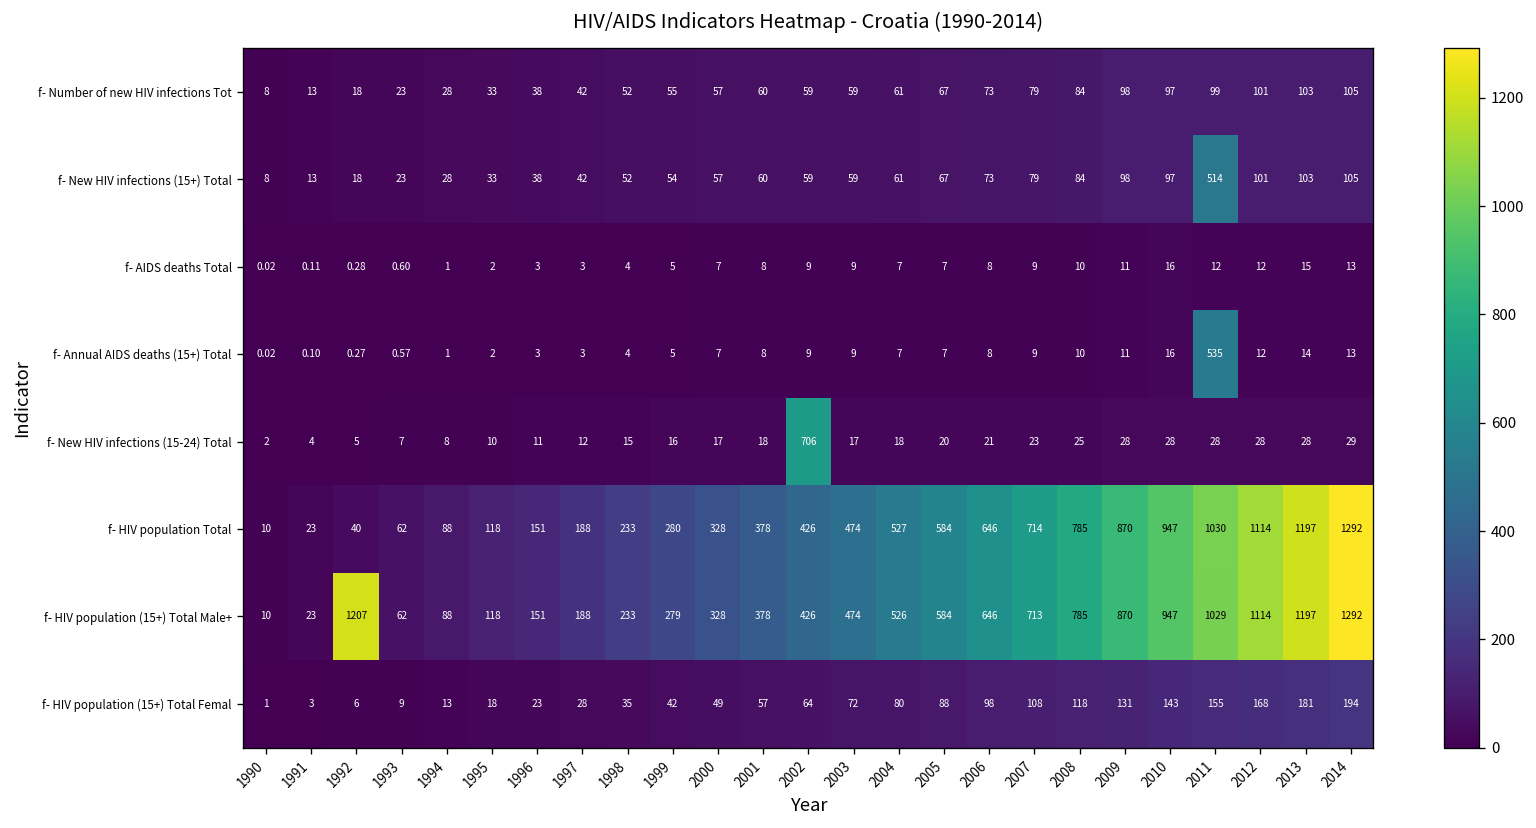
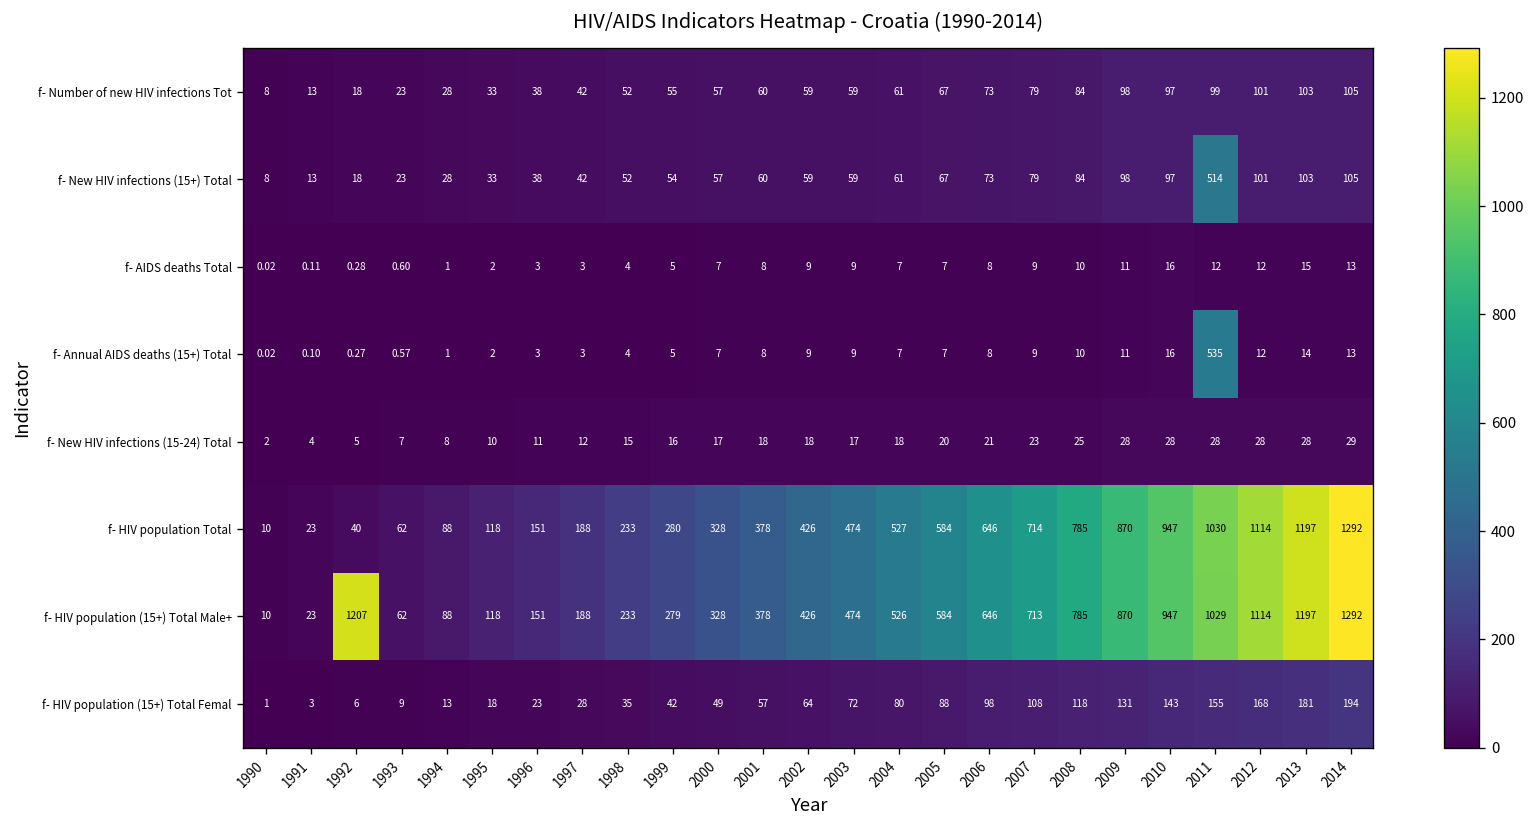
  {
    "f- Number of new HIV infections Tot": {
      "1990": 8,
      "1991": 13,
      "1992": 18,
      "1993": 23,
      "1994": 28,
      "1995": 33,
      "1996": 38,
      "1997": 42,
      "1998": 52,
      "1999": 55,
      "2000": 57,
      "2001": 60,
      "2002": 59,
      "2003": 59,
      "2004": 61,
      "2005": 67,
      "2006": 73,
      "2007": 79,
      "2008": 84,
      "2009": 98,
      "2010": 97,
      "2011": 99,
      "2012": 101,
      "2013": 103,
      "2014": 105
    },
    "f- New HIV infections (15+) Total": {
      "1990": 8,
      "1991": 13,
      "1992": 18,
      "1993": 23,
      "1994": 28,
      "1995": 33,
      "1996": 38,
      "1997": 42,
      "1998": 52,
      "1999": 54,
      "2000": 57,
      "2001": 60,
      "2002": 59,
      "2003": 59,
      "2004": 61,
      "2005": 67,
      "2006": 73,
      "2007": 79,
      "2008": 84,
      "2009": 98,
      "2010": 97,
      "2011": 514,
      "2012": 101,
      "2013": 103,
      "2014": 105
    },
    "f- AIDS deaths Total": {
      "1990": 0.02,
      "1991": 0.11,
      "1992": 0.28,
      "1993": 0.60,
      "1994": 1,
      "1995": 2,
      "1996": 3,
      "1997": 3,
      "1998": 4,
      "1999": 5,
      "2000": 7,
      "2001": 8,
      "2002": 9,
      "2003": 9,
      "2004": 7,
      "2005": 7,
      "2006": 8,
      "2007": 9,
      "2008": 10,
      "2009": 11,
      "2010": 16,
      "2011": 12,
      "2012": 12,
      "2013": 15,
      "2014": 13
    },
    "f- Annual AIDS deaths (15+) Total": {
      "1990": 0.02,
      "1991": 0.10,
      "1992": 0.27,
      "1993": 0.57,
      "1994": 1,
      "1995": 2,
      "1996": 3,
      "1997": 3,
      "1998": 4,
      "1999": 5,
      "2000": 7,
      "2001": 8,
      "2002": 9,
      "2003": 9,
      "2004": 7,
      "2005": 7,
      "2006": 8,
      "2007": 9,
      "2008": 10,
      "2009": 11,
      "2010": 16,
      "2011": 535,
      "2012": 12,
      "2013": 14,
      "2014": 13
    },
    "f- New HIV infections (15-24) Total": {
      "1990": 2,
      "1991": 4,
      "1992": 5,
      "1993": 7,
      "1994": 8,
      "1995": 10,
      "1996": 11,
      "1997": 12,
      "1998": 15,
      "1999": 16,
      "2000": 17,
      "2001": 18,
-     "2002": 706,
+     "2002": 18,
      "2003": 17,
      "2004": 18,
      "2005": 20,
      "2006": 21,
      "2007": 23,
      "2008": 25,
      "2009": 28,
      "2010": 28,
      "2011": 28,
      "2012": 28,
      "2013": 28,
      "2014": 29
    },
    "f- HIV population Total": {
      "1990": 10,
      "1991": 23,
      "1992": 40,
      "1993": 62,
      "1994": 88,
      "1995": 118,
      "1996": 151,
      "1997": 188,
      "1998": 233,
      "1999": 280,
      "2000": 328,
      "2001": 378,
      "2002": 426,
      "2003": 474,
      "2004": 527,
      "2005": 584,
      "2006": 646,
      "2007": 714,
      "2008": 785,
      "2009": 870,
      "2010": 947,
      "2011": 1030,
      "2012": 1114,
      "2013": 1197,
      "2014": 1292
    },
    "f- HIV population (15+) Total Male+": {
      "1990": 10,
      "1991": 23,
      "1992": 1207,
      "1993": 62,
      "1994": 88,
      "1995": 118,
      "1996": 151,
      "1997": 188,
      "1998": 233,
      "1999": 279,
      "2000": 328,
      "2001": 378,
      "2002": 426,
      "2003": 474,
      "2004": 526,
      "2005": 584,
      "2006": 646,
      "2007": 713,
      "2008": 785,
      "2009": 870,
      "2010": 947,
      "2011": 1029,
      "2012": 1114,
      "2013": 1197,
      "2014": 1292
    },
    "f- HIV population (15+) Total Femal": {
      "1990": 1,
      "1991": 3,
      "1992": 6,
      "1993": 9,
      "1994": 13,
      "1995": 18,
      "1996": 23,
      "1997": 28,
      "1998": 35,
      "1999": 42,
      "2000": 49,
      "2001": 57,
      "2002": 64,
      "2003": 72,
      "2004": 80,
      "2005": 88,
      "2006": 98,
      "2007": 108,
      "2008": 118,
      "2009": 131,
      "2010": 143,
      "2011": 155,
      "2012": 168,
      "2013": 181,
      "2014": 194
    }
  }
